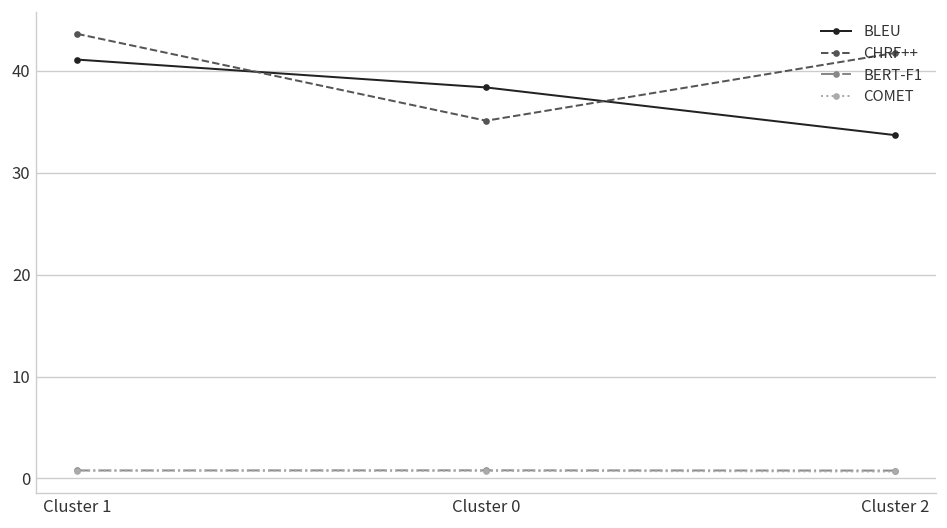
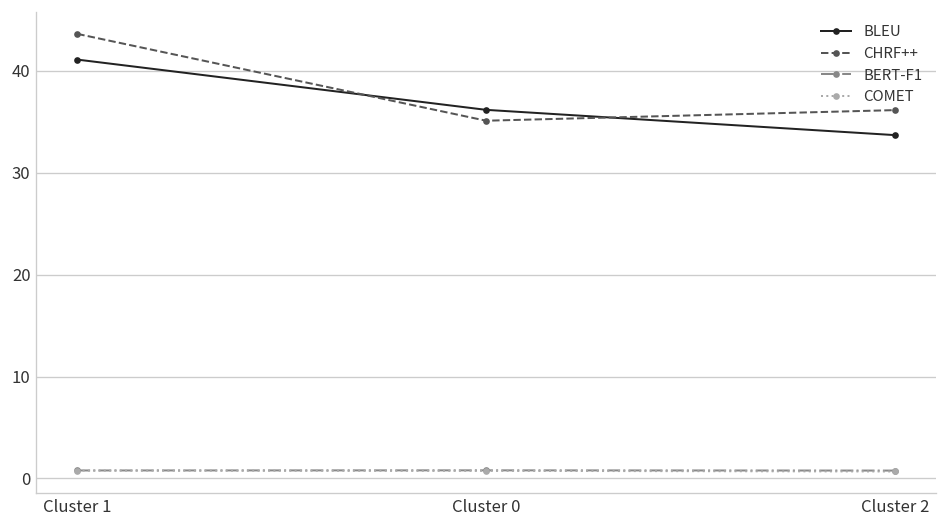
  {
    "BLEU": {
      "Cluster 1": 41,
-     "Cluster 0": 38,
+     "Cluster 0": 36,
      "Cluster 2": 34
    },
    "CHRF++": {
      "Cluster 1": 44,
      "Cluster 0": 35,
-     "Cluster 2": 42
+     "Cluster 2": 36
    }
  }
